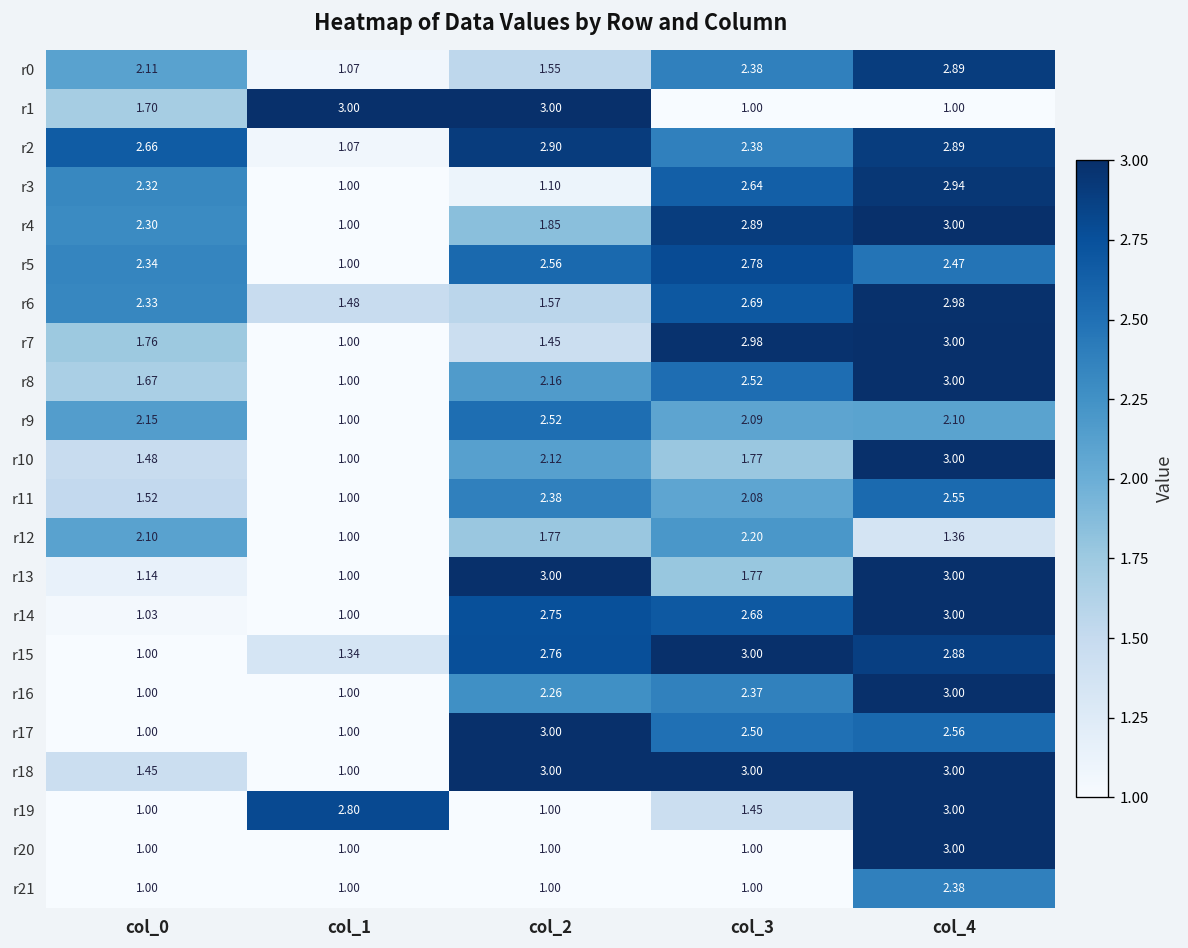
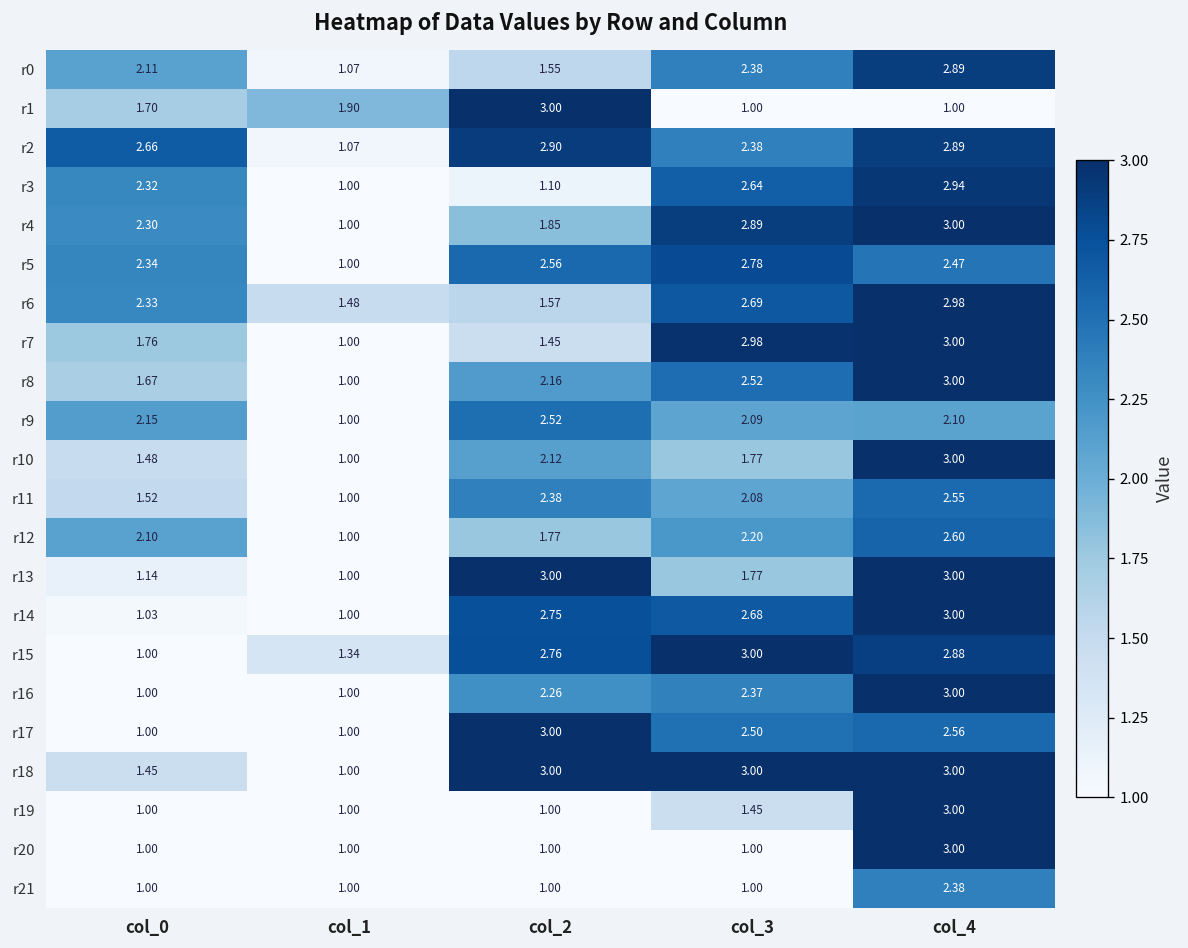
  {
    "r0": {
      "col_0": 2.11,
      "col_1": 1.07,
      "col_2": 1.55,
      "col_3": 2.38,
      "col_4": 2.89
    },
    "r1": {
      "col_0": 1.70,
-     "col_1": 3.00,
+     "col_1": 1.90,
      "col_2": 3.00,
      "col_3": 1.00,
      "col_4": 1.00
    },
    "r2": {
      "col_0": 2.66,
      "col_1": 1.07,
      "col_2": 2.90,
      "col_3": 2.38,
      "col_4": 2.89
    },
    "r3": {
      "col_0": 2.32,
      "col_1": 1.00,
      "col_2": 1.10,
      "col_3": 2.64,
      "col_4": 2.94
    },
    "r4": {
      "col_0": 2.30,
      "col_1": 1.00,
      "col_2": 1.85,
      "col_3": 2.89,
      "col_4": 3.00
    },
    "r5": {
      "col_0": 2.34,
      "col_1": 1.00,
      "col_2": 2.56,
      "col_3": 2.78,
      "col_4": 2.47
    },
    "r6": {
      "col_0": 2.33,
      "col_1": 1.48,
      "col_2": 1.57,
      "col_3": 2.69,
      "col_4": 2.98
    },
    "r7": {
      "col_0": 1.76,
      "col_1": 1.00,
      "col_2": 1.45,
      "col_3": 2.98,
      "col_4": 3.00
    },
    "r8": {
      "col_0": 1.67,
      "col_1": 1.00,
      "col_2": 2.16,
      "col_3": 2.52,
      "col_4": 3.00
    },
    "r9": {
      "col_0": 2.15,
      "col_1": 1.00,
      "col_2": 2.52,
      "col_3": 2.09,
      "col_4": 2.10
    },
    "r10": {
      "col_0": 1.48,
      "col_1": 1.00,
      "col_2": 2.12,
      "col_3": 1.77,
      "col_4": 3.00
    },
    "r11": {
      "col_0": 1.52,
      "col_1": 1.00,
      "col_2": 2.38,
      "col_3": 2.08,
      "col_4": 2.55
    },
    "r12": {
      "col_0": 2.10,
      "col_1": 1.00,
      "col_2": 1.77,
      "col_3": 2.20,
-     "col_4": 1.36
+     "col_4": 2.60
    },
    "r13": {
      "col_0": 1.14,
      "col_1": 1.00,
      "col_2": 3.00,
      "col_3": 1.77,
      "col_4": 3.00
    },
    "r14": {
      "col_0": 1.03,
      "col_1": 1.00,
      "col_2": 2.75,
      "col_3": 2.68,
      "col_4": 3.00
    },
    "r15": {
      "col_0": 1.00,
      "col_1": 1.34,
      "col_2": 2.76,
      "col_3": 3.00,
      "col_4": 2.88
    },
    "r16": {
      "col_0": 1.00,
      "col_1": 1.00,
      "col_2": 2.26,
      "col_3": 2.37,
      "col_4": 3.00
    },
    "r17": {
      "col_0": 1.00,
      "col_1": 1.00,
      "col_2": 3.00,
      "col_3": 2.50,
      "col_4": 2.56
    },
    "r18": {
      "col_0": 1.45,
      "col_1": 1.00,
      "col_2": 3.00,
      "col_3": 3.00,
      "col_4": 3.00
    },
    "r19": {
      "col_0": 1.00,
-     "col_1": 2.80,
+     "col_1": 1.00,
      "col_2": 1.00,
      "col_3": 1.45,
      "col_4": 3.00
    },
    "r20": {
      "col_0": 1.00,
      "col_1": 1.00,
      "col_2": 1.00,
      "col_3": 1.00,
      "col_4": 3.00
    },
    "r21": {
      "col_0": 1.00,
      "col_1": 1.00,
      "col_2": 1.00,
      "col_3": 1.00,
      "col_4": 2.38
    }
  }
